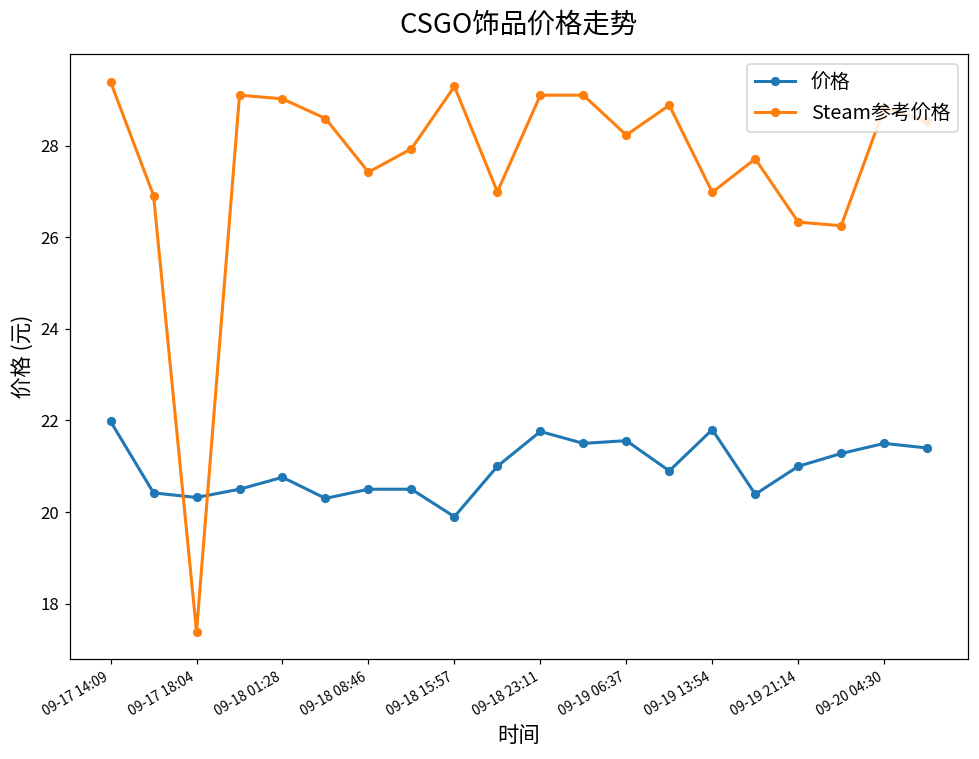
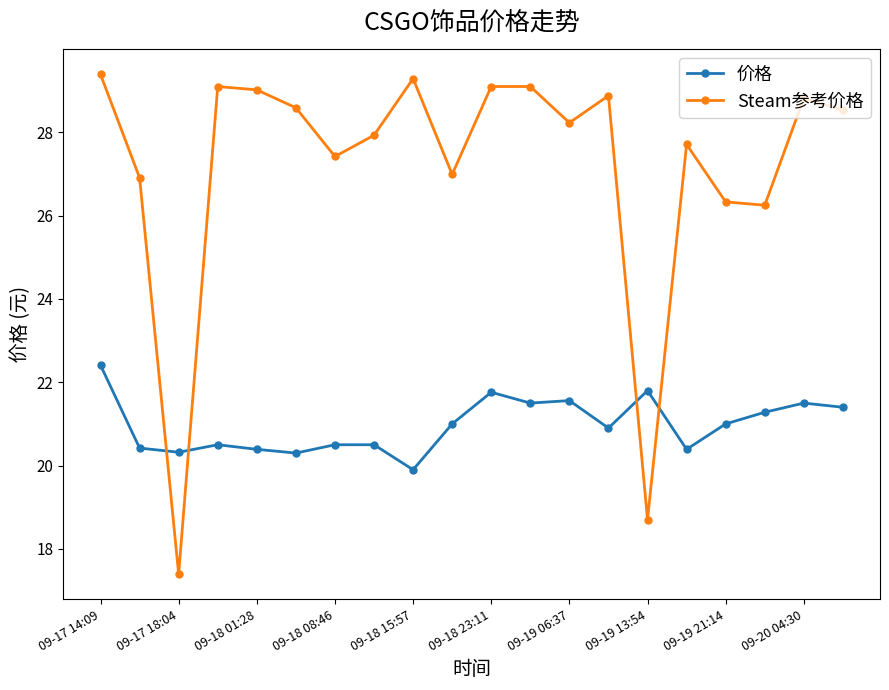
  {
    "价格": {
-     "09-17 14:09": 22.0,
+     "09-17 14:09": 22.4,
      "09-17 18:04": 20.3,
-     "09-18 01:28": 20.8,
+     "09-18 01:28": 20.4,
      "09-18 08:46": 20.5,
      "09-18 15:57": 19.9,
      "09-18 23:11": 21.8,
      "09-19 06:37": 21.6,
      "09-19 13:54": 21.8,
      "09-19 21:14": 21.0,
      "09-20 04:30": 21.5
    },
    "Steam参考价格": {
      "09-17 14:09": 29.4,
      "09-17 18:04": 17.4,
      "09-18 01:28": 29.0,
      "09-18 08:46": 27.4,
      "09-18 15:57": 29.3,
      "09-18 23:11": 29.1,
      "09-19 06:37": 28.2,
-     "09-19 13:54": 27.0,
+     "09-19 13:54": 18.7,
      "09-19 21:14": 26.3
    }
  }
